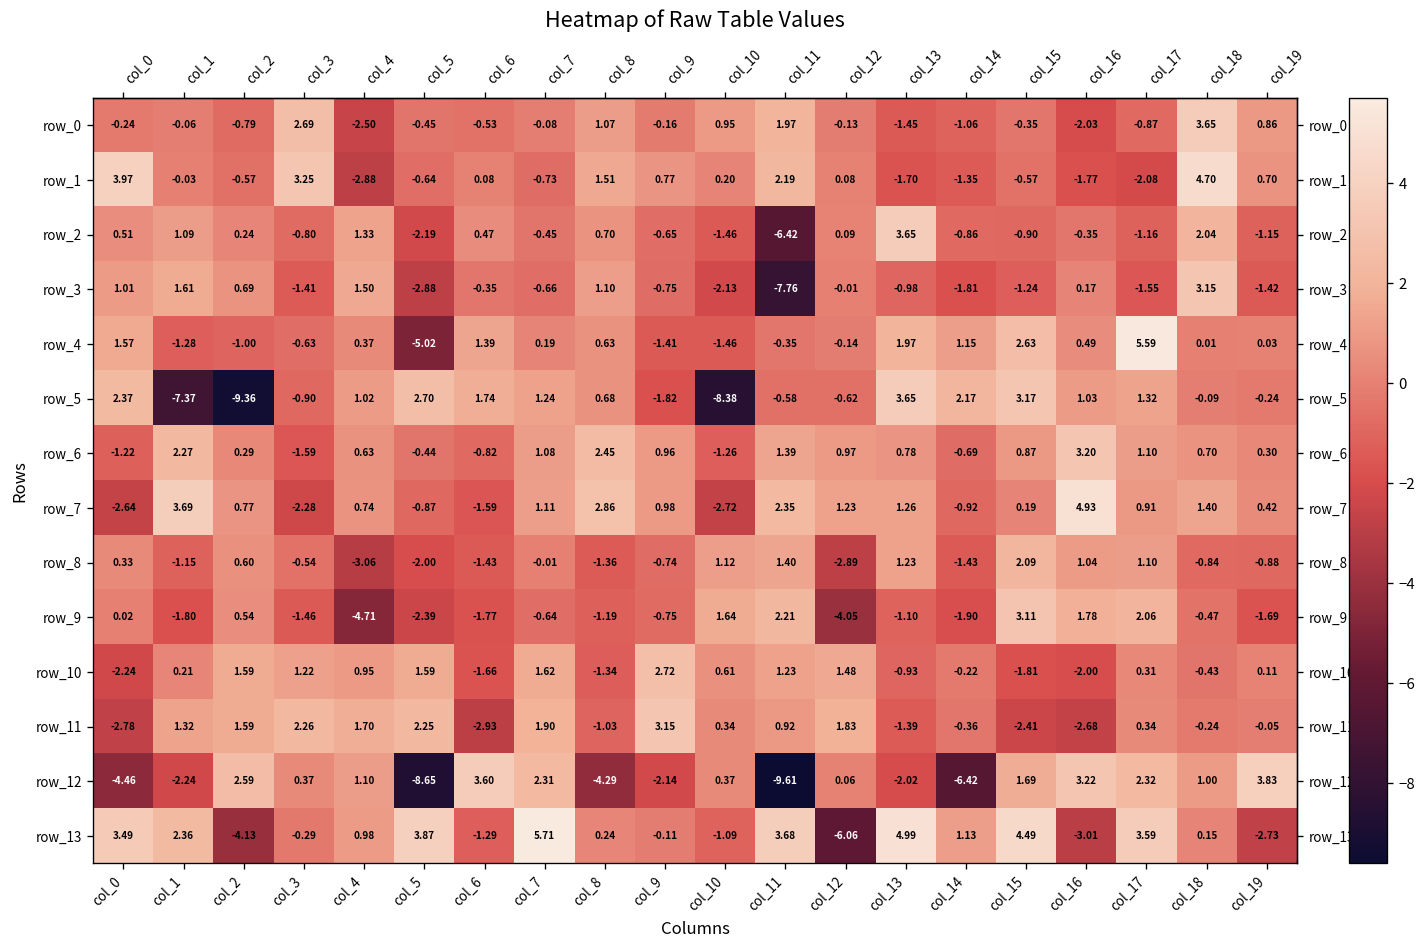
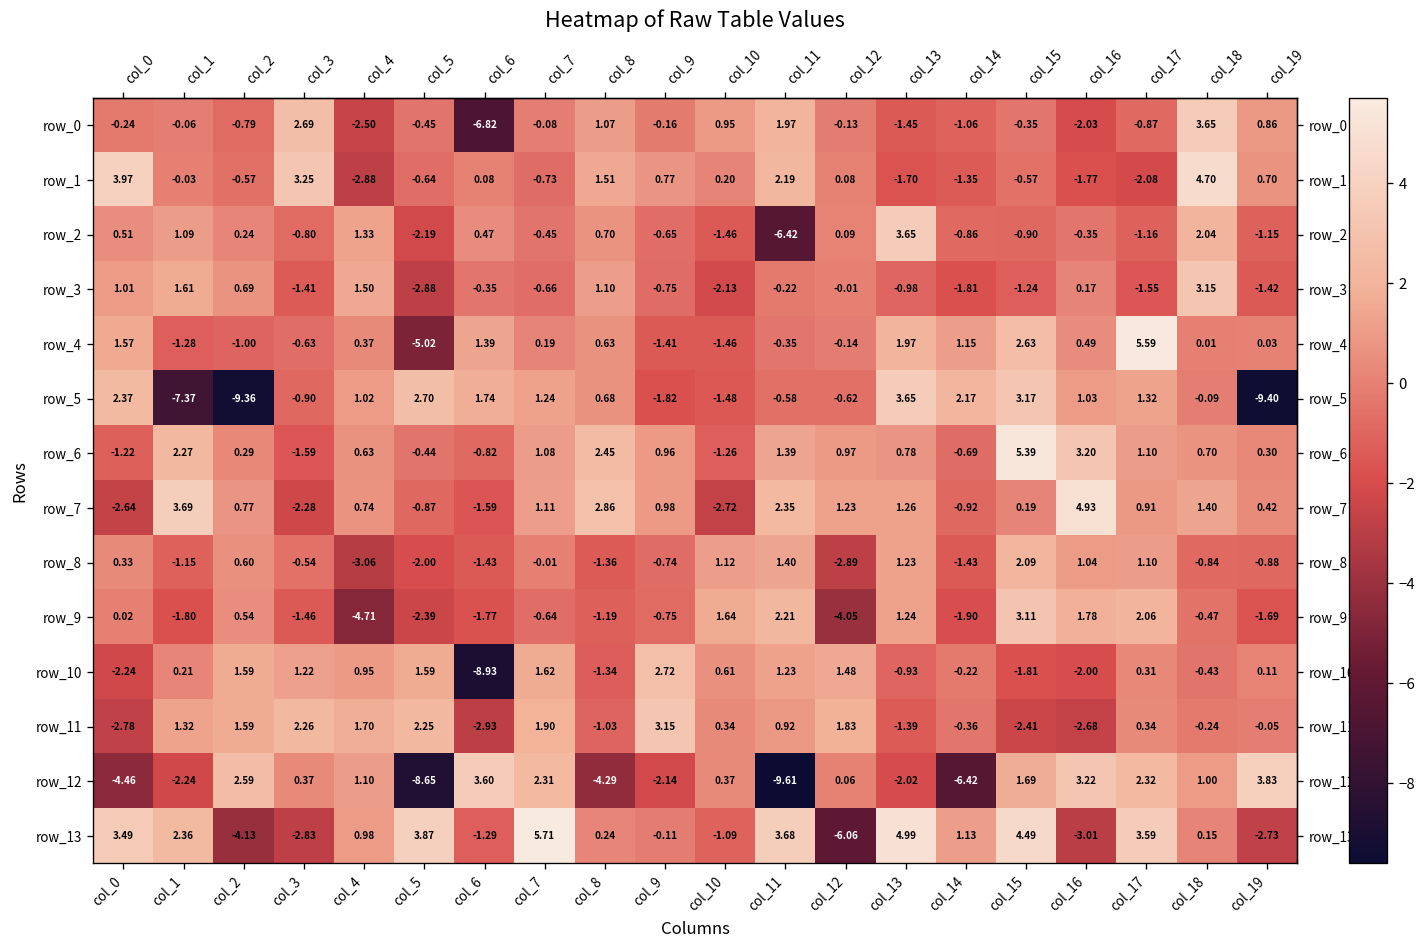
  {
    "row_0": {
      "col_0": -0.24,
      "col_1": -0.06,
      "col_2": -0.79,
      "col_3": 2.69,
      "col_4": -2.50,
      "col_5": -0.45,
-     "col_6": -0.53,
+     "col_6": -6.82,
      "col_7": -0.08,
      "col_8": 1.07,
      "col_9": -0.16,
      "col_10": 0.95,
      "col_11": 1.97,
      "col_12": -0.13,
      "col_13": -1.45,
      "col_14": -1.06,
      "col_15": -0.35,
      "col_16": -2.03,
      "col_17": -0.87,
      "col_18": 3.65,
      "col_19": 0.86
    },
    "row_3": {
      "col_0": 1.01,
      "col_1": 1.61,
      "col_2": 0.69,
      "col_3": -1.41,
      "col_4": 1.50,
      "col_5": -2.88,
      "col_6": -0.35,
      "col_7": -0.66,
      "col_8": 1.10,
      "col_9": -0.75,
      "col_10": -2.13,
-     "col_11": -7.76,
+     "col_11": -0.22,
      "col_12": -0.01,
      "col_13": -0.98,
      "col_14": -1.81,
      "col_15": -1.24,
      "col_16": 0.17,
      "col_17": -1.55,
      "col_18": 3.15,
      "col_19": -1.42
    },
    "row_5": {
      "col_0": 2.37,
      "col_1": -7.37,
      "col_2": -9.36,
      "col_3": -0.90,
      "col_4": 1.02,
      "col_5": 2.70,
      "col_6": 1.74,
      "col_7": 1.24,
      "col_8": 0.68,
      "col_9": -1.82,
-     "col_10": -8.38,
+     "col_10": -1.48,
      "col_11": -0.58,
      "col_12": -0.62,
      "col_13": 3.65,
      "col_14": 2.17,
      "col_15": 3.17,
      "col_16": 1.03,
      "col_17": 1.32,
      "col_18": -0.09,
-     "col_19": -0.24
+     "col_19": -9.40
    },
    "row_6": {
      "col_0": -1.22,
      "col_1": 2.27,
      "col_2": 0.29,
      "col_3": -1.59,
      "col_4": 0.63,
      "col_5": -0.44,
      "col_6": -0.82,
      "col_7": 1.08,
      "col_8": 2.45,
      "col_9": 0.96,
      "col_10": -1.26,
      "col_11": 1.39,
      "col_12": 0.97,
      "col_13": 0.78,
      "col_14": -0.69,
-     "col_15": 0.87,
+     "col_15": 5.39,
      "col_16": 3.20,
      "col_17": 1.10,
      "col_18": 0.70,
      "col_19": 0.30
    },
    "row_9": {
      "col_0": 0.02,
      "col_1": -1.80,
      "col_2": 0.54,
      "col_3": -1.46,
      "col_4": -4.71,
      "col_5": -2.39,
      "col_6": -1.77,
      "col_7": -0.64,
      "col_8": -1.19,
      "col_9": -0.75,
      "col_10": 1.64,
      "col_11": 2.21,
      "col_12": -4.05,
-     "col_13": -1.10,
+     "col_13": 1.24,
      "col_14": -1.90,
      "col_15": 3.11,
      "col_16": 1.78,
      "col_17": 2.06,
      "col_18": -0.47,
      "col_19": -1.69
    },
    "row_10": {
      "col_0": -2.24,
      "col_1": 0.21,
      "col_2": 1.59,
      "col_3": 1.22,
      "col_4": 0.95,
      "col_5": 1.59,
-     "col_6": -1.66,
+     "col_6": -8.93,
      "col_7": 1.62,
      "col_8": -1.34,
      "col_9": 2.72,
      "col_10": 0.61,
      "col_11": 1.23,
      "col_12": 1.48,
      "col_13": -0.93,
      "col_14": -0.22,
      "col_15": -1.81,
      "col_16": -2.00,
      "col_17": 0.31,
      "col_18": -0.43,
      "col_19": 0.11
    },
    "row_13": {
      "col_0": 3.49,
      "col_1": 2.36,
      "col_2": -4.13,
-     "col_3": -0.29,
+     "col_3": -2.83,
      "col_4": 0.98,
      "col_5": 3.87,
      "col_6": -1.29,
      "col_7": 5.71,
      "col_8": 0.24,
      "col_9": -0.11,
      "col_10": -1.09,
      "col_11": 3.68,
      "col_12": -6.06,
      "col_13": 4.99,
      "col_14": 1.13,
      "col_15": 4.49,
      "col_16": -3.01,
      "col_17": 3.59,
      "col_18": 0.15,
      "col_19": -2.73
    }
  }
